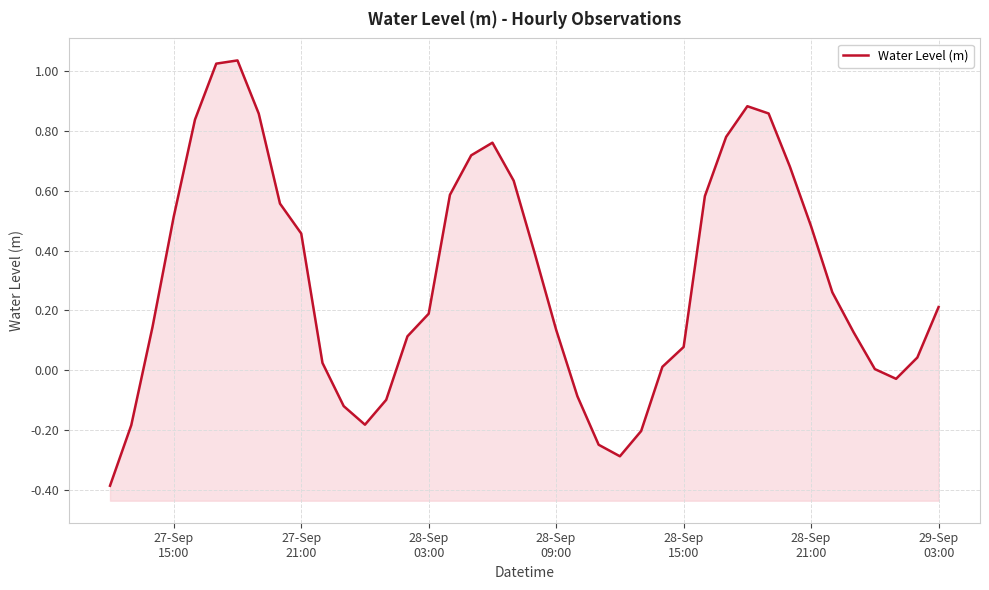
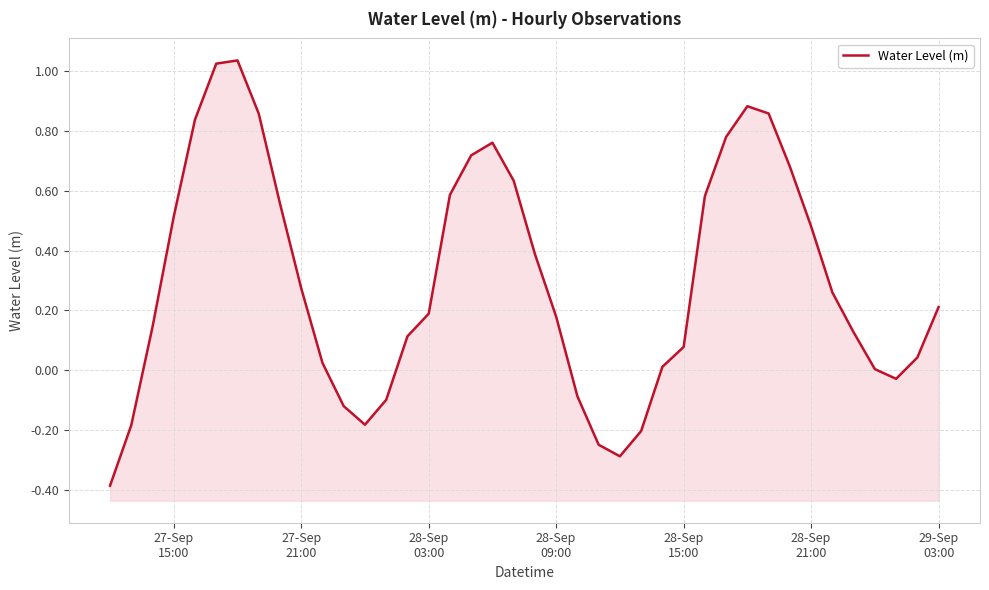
  {
    "27-Sep 15:00": 0.51,
-   "27-Sep 21:00": 0.46,
+   "27-Sep 21:00": 0.27,
    "28-Sep 03:00": 0.19,
-   "28-Sep 09:00": 0.14,
+   "28-Sep 09:00": 0.18,
    "28-Sep 15:00": 0.08,
    "28-Sep 21:00": 0.48,
    "29-Sep 03:00": 0.21
  }
